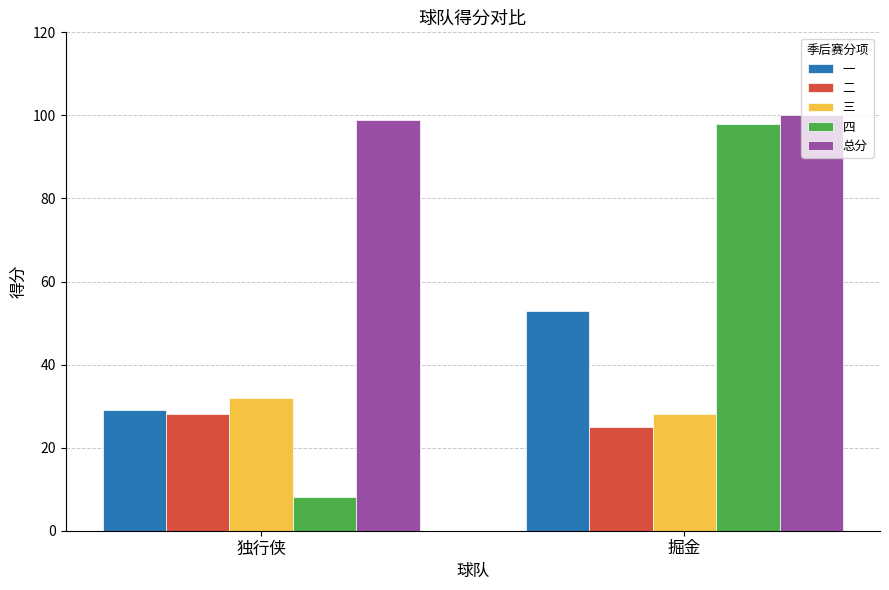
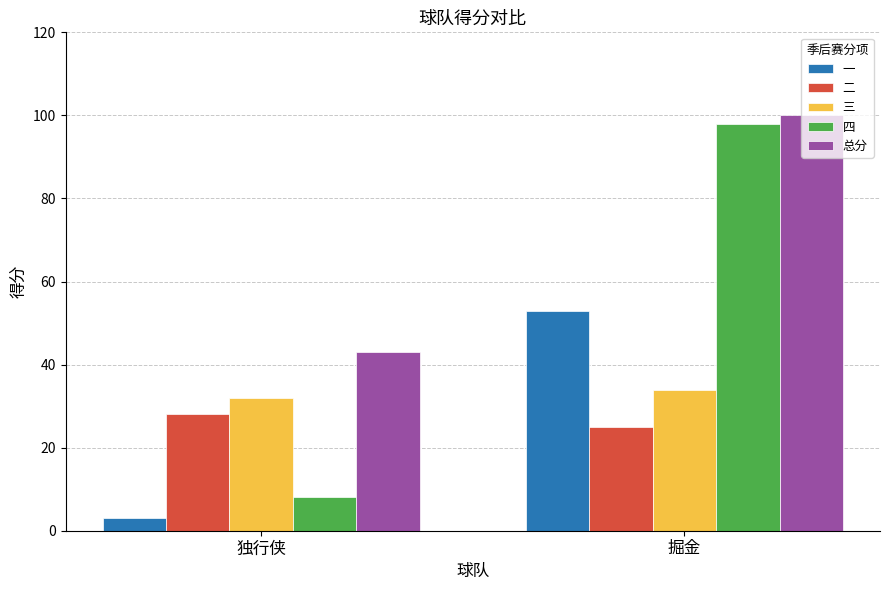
  {
    "一": {
-     "独行侠": 29,
+     "独行侠": 3,
      "掘金": 53
    },
    "二": {
      "独行侠": 28,
      "掘金": 25
    },
    "三": {
      "独行侠": 32,
-     "掘金": 28
+     "掘金": 34
    },
    "四": {
      "独行侠": 8,
      "掘金": 98
    },
    "总分": {
-     "独行侠": 99
+     "独行侠": 43
    }
  }
